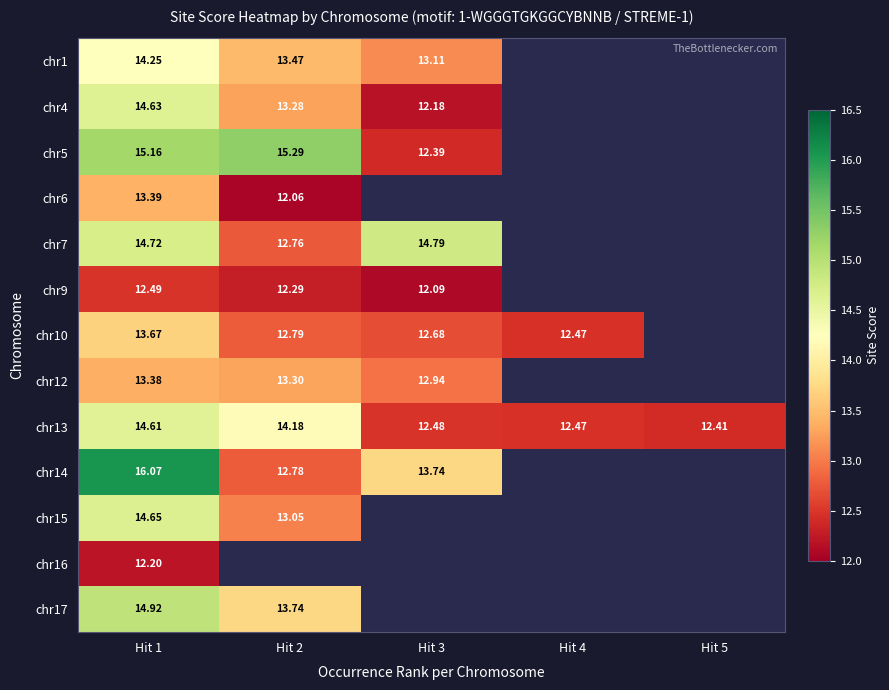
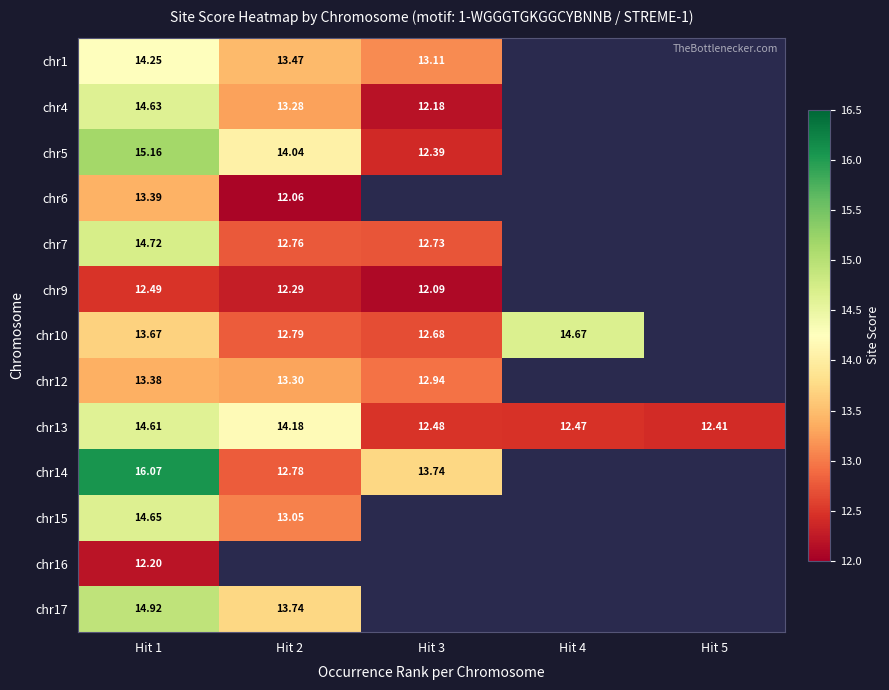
  {
    "chr1": {
      "Hit 1": 14.25,
      "Hit 2": 13.47,
      "Hit 3": 13.11
    },
    "chr4": {
      "Hit 1": 14.63,
      "Hit 2": 13.28,
      "Hit 3": 12.18
    },
    "chr5": {
      "Hit 1": 15.16,
-     "Hit 2": 15.29,
+     "Hit 2": 14.04,
      "Hit 3": 12.39
    },
    "chr6": {
      "Hit 1": 13.39,
      "Hit 2": 12.06
    },
    "chr7": {
      "Hit 1": 14.72,
      "Hit 2": 12.76,
-     "Hit 3": 14.79
+     "Hit 3": 12.73
    },
    "chr9": {
      "Hit 1": 12.49,
      "Hit 2": 12.29,
      "Hit 3": 12.09
    },
    "chr10": {
      "Hit 1": 13.67,
      "Hit 2": 12.79,
      "Hit 3": 12.68,
-     "Hit 4": 12.47
+     "Hit 4": 14.67
    },
    "chr12": {
      "Hit 1": 13.38,
      "Hit 2": 13.30,
      "Hit 3": 12.94
    },
    "chr13": {
      "Hit 1": 14.61,
      "Hit 2": 14.18,
      "Hit 3": 12.48,
      "Hit 4": 12.47,
      "Hit 5": 12.41
    },
    "chr14": {
      "Hit 1": 16.07,
      "Hit 2": 12.78,
      "Hit 3": 13.74
    },
    "chr15": {
      "Hit 1": 14.65,
      "Hit 2": 13.05
    },
    "chr16": {
      "Hit 1": 12.20
    },
    "chr17": {
      "Hit 1": 14.92,
      "Hit 2": 13.74
    }
  }
